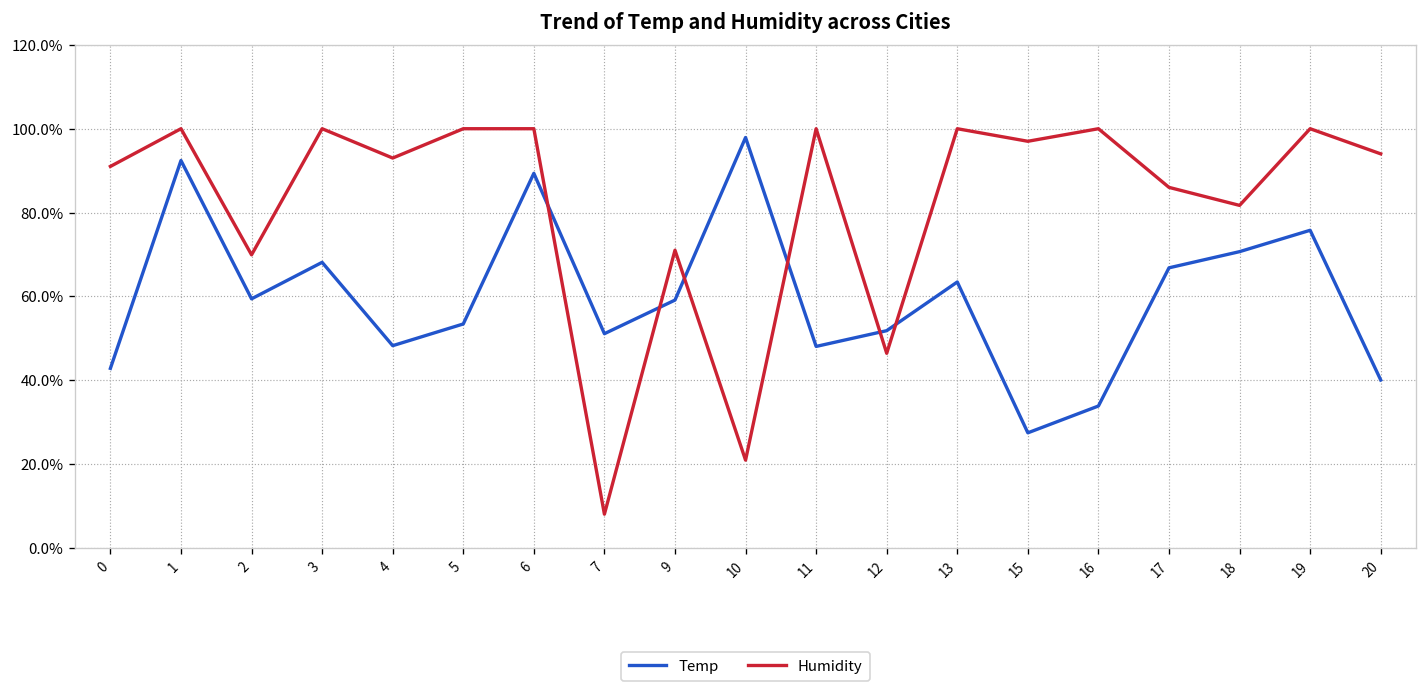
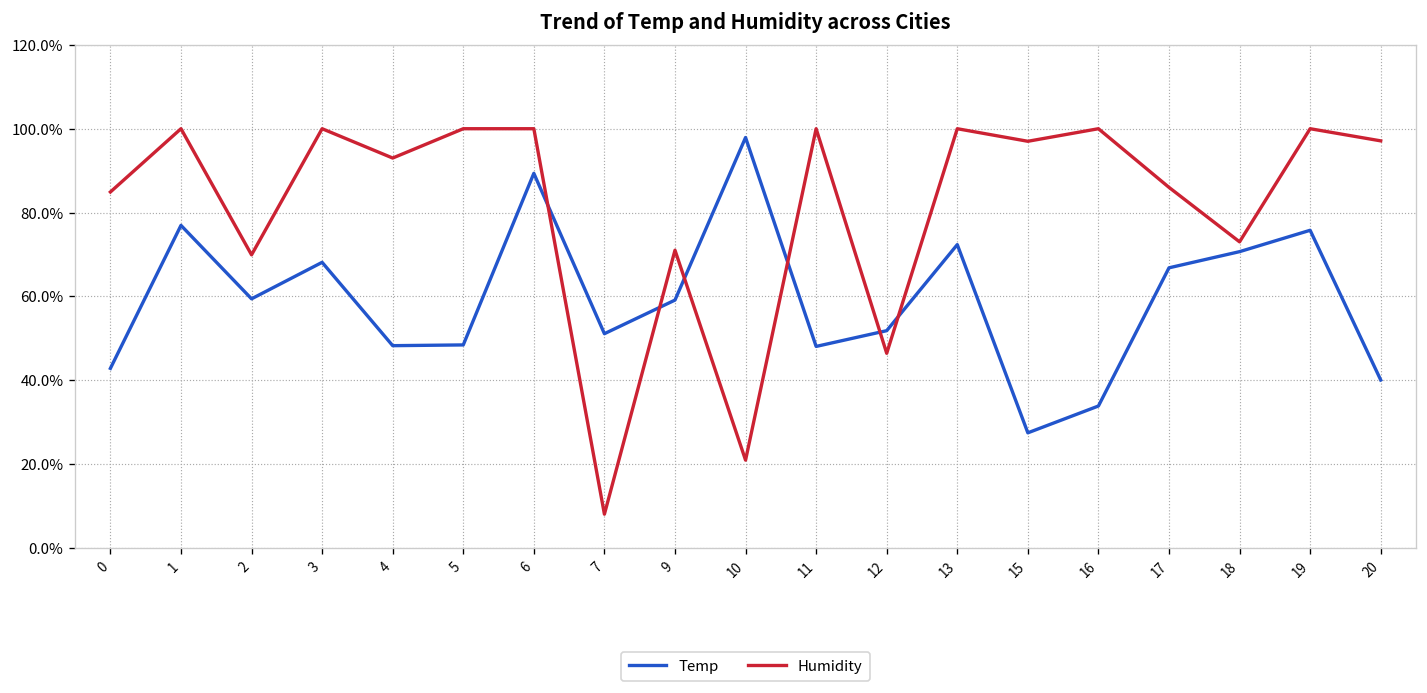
  {
    "Temp": {
      "0": "43%",
-     "1": "92%",
+     "1": "77%",
      "2": "59%",
      "3": "68%",
      "4": "48%",
-     "5": "53%",
+     "5": "48%",
      "6": "89%",
      "7": "51%",
      "9": "59%",
      "10": "98%",
      "11": "48%",
      "12": "52%",
-     "13": "63%",
+     "13": "72%",
      "15": "27%",
      "16": "34%",
      "17": "67%",
      "18": "71%",
      "19": "76%",
      "20": "40%"
    },
    "Humidity": {
-     "0": "91%",
+     "0": "85%",
      "1": "100%",
      "2": "70%",
      "3": "100%",
      "4": "93%",
      "5": "100%",
      "6": "100%",
      "7": "8%",
      "9": "71%",
      "10": "21%",
      "11": "100%",
      "12": "46%",
      "13": "100%",
      "15": "97%",
      "16": "100%",
      "17": "86%",
-     "18": "82%",
+     "18": "73%",
      "19": "100%",
-     "20": "94%"
+     "20": "97%"
    }
  }
